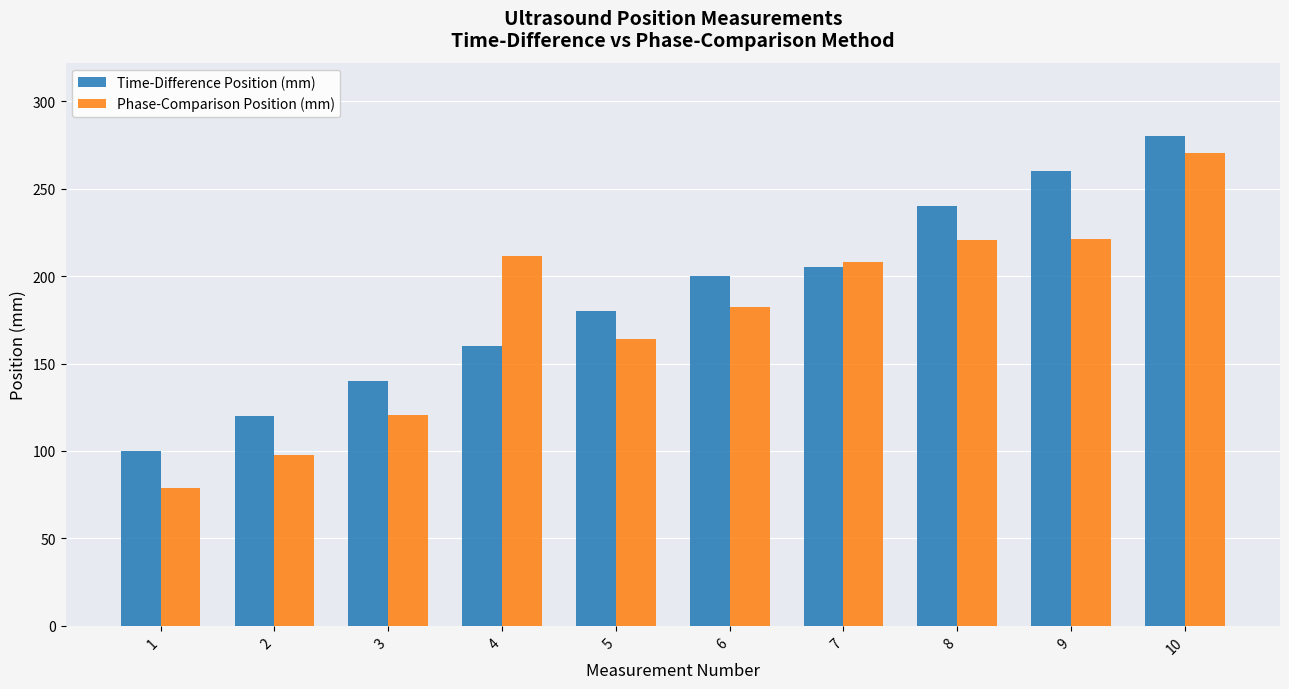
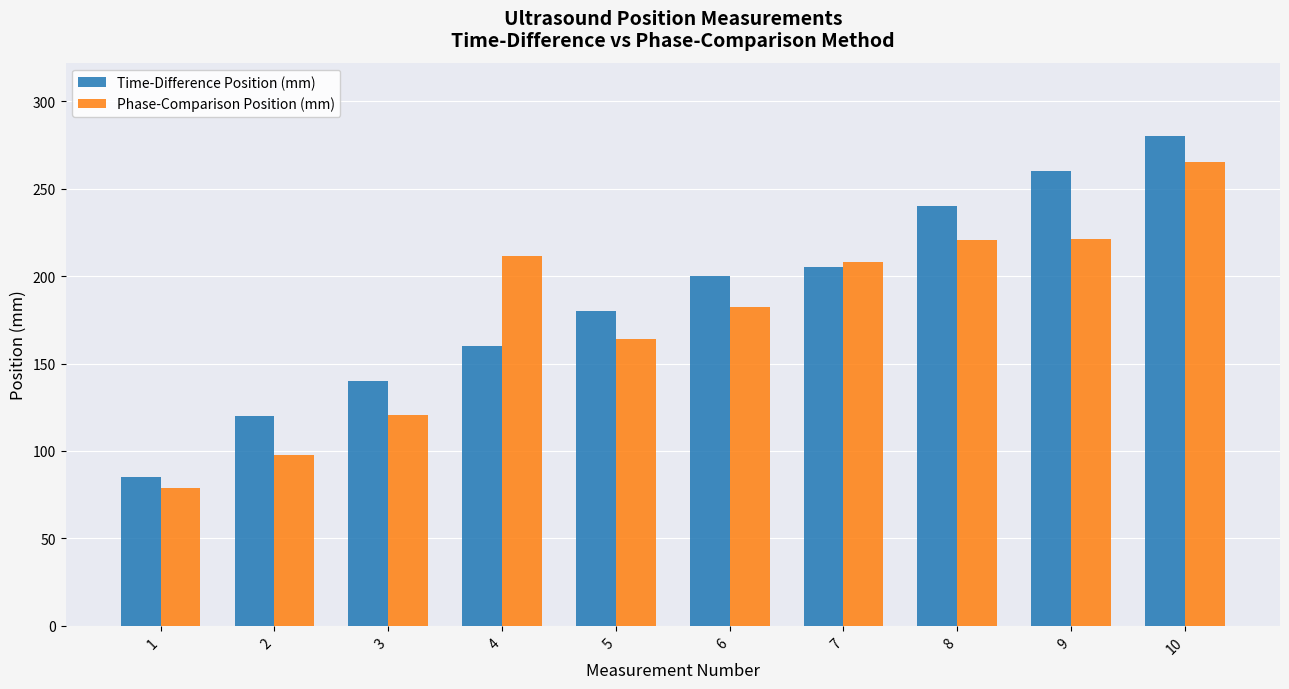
  {
    "Time-Difference Position (mm)": {
-     "1": 100,
+     "1": 85,
      "2": 120,
      "3": 140,
      "4": 160,
      "5": 180,
      "6": 200,
      "7": 205,
      "8": 240,
      "9": 260,
      "10": 280
    },
    "Phase-Comparison Position (mm)": {
      "1": 79,
      "2": 97,
      "3": 120,
      "4": 211,
      "5": 164,
      "6": 183,
      "7": 208,
      "8": 221,
      "9": 221,
-     "10": 270
+     "10": 265
    }
  }
